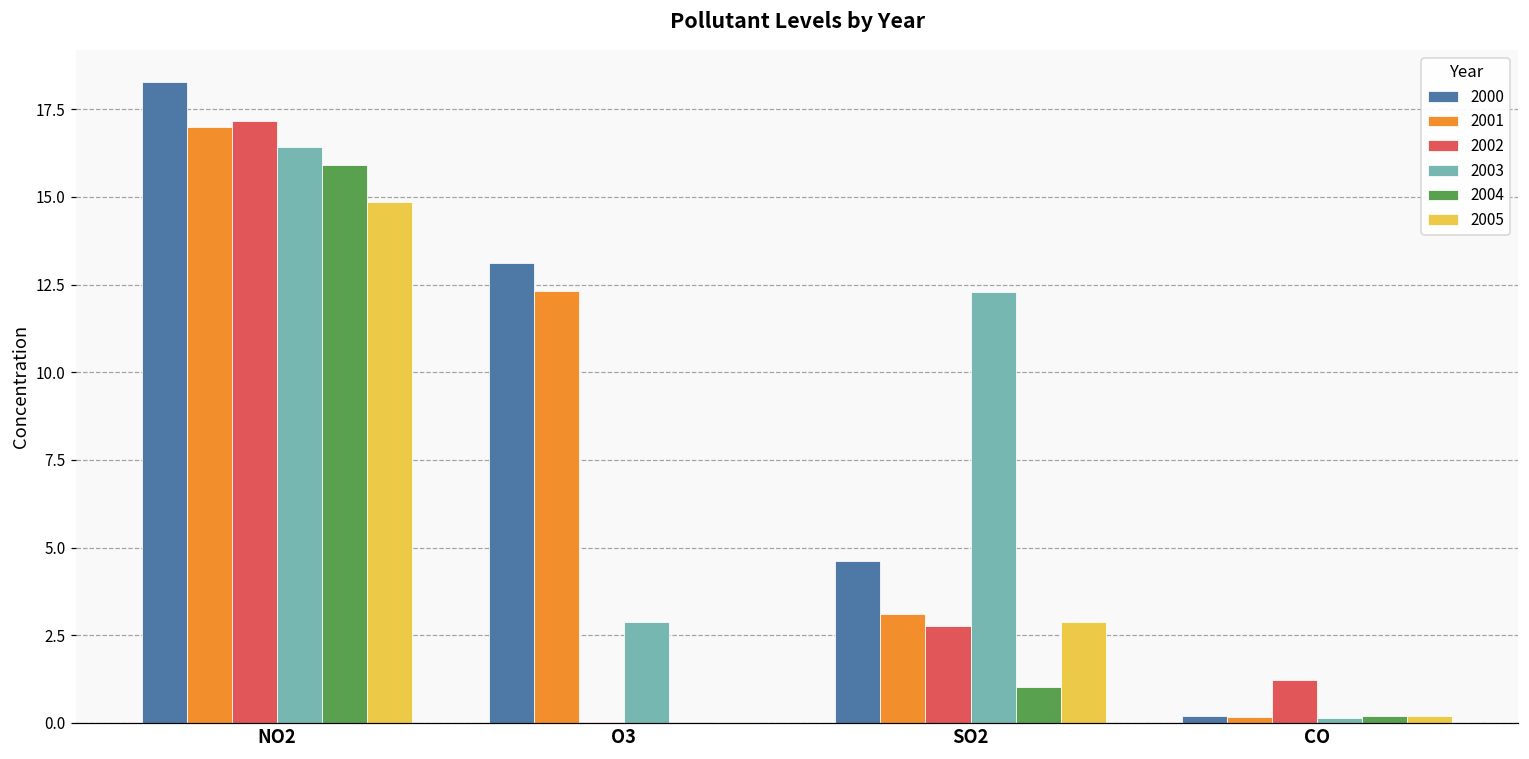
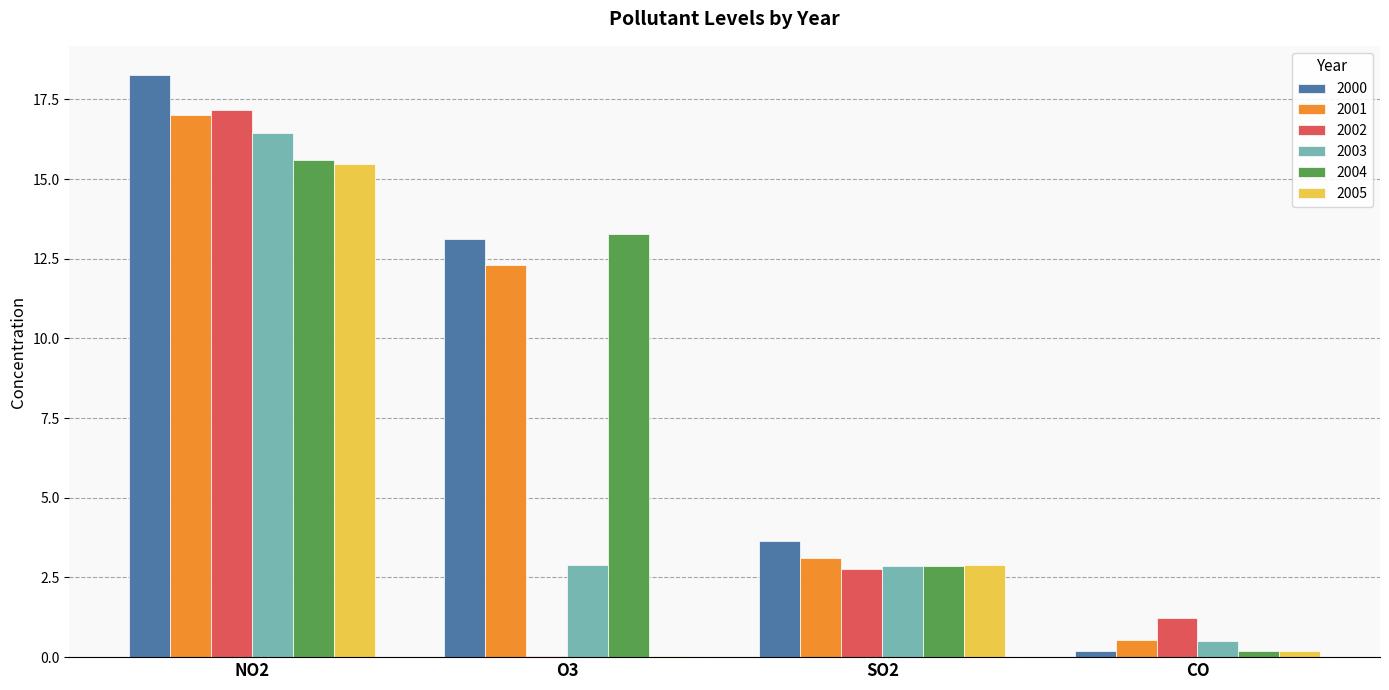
  {
    "2000": {
      "NO2": 18.3,
      "O3": 13.1,
-     "SO2": 4.6,
+     "SO2": 3.7,
      "CO": 0.2
    },
    "2001": {
      "NO2": 17.0,
      "O3": 12.3,
      "SO2": 3.1,
-     "CO": 0.2
+     "CO": 0.5
    },
    "2002": {
      "NO2": 17.2,
      "SO2": 2.8,
      "CO": 1.2
    },
    "2003": {
      "NO2": 16.4,
      "O3": 2.9,
-     "SO2": 12.3,
-     "CO": 0.1
+     "SO2": 2.9,
+     "CO": 0.5
    },
    "2004": {
-     "NO2": 15.9,
-     "O3": 0.0,
-     "SO2": 1.0,
+     "NO2": 15.6,
+     "O3": 13.3,
+     "SO2": 2.9,
      "CO": 0.2
    },
    "2005": {
-     "NO2": 14.9,
+     "NO2": 15.5,
      "SO2": 2.9,
      "CO": 0.2
    }
  }
